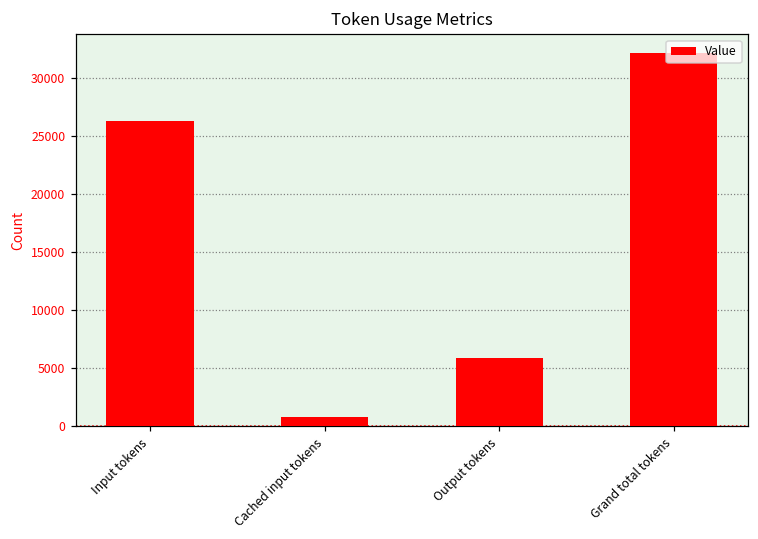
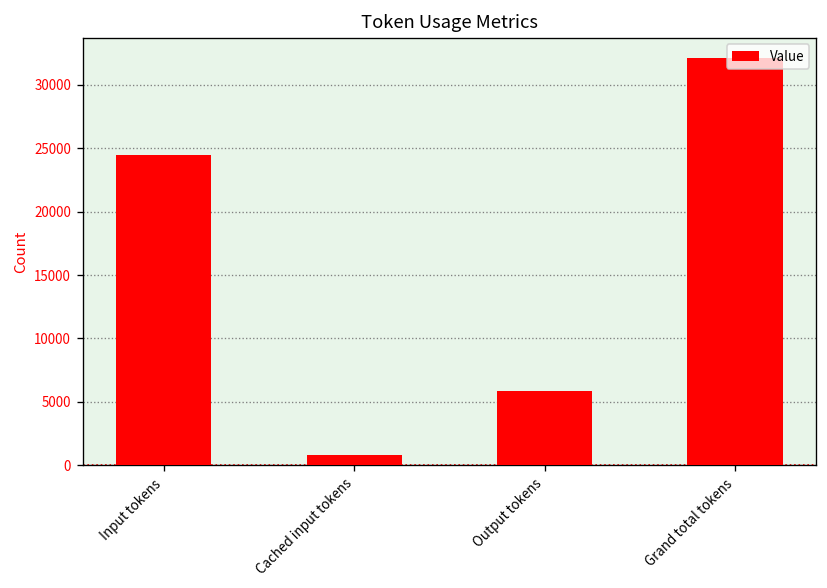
  {
-   "Input tokens": 26300,
+   "Input tokens": 24500,
    "Cached input tokens": 800,
    "Output tokens": 5900
  }
